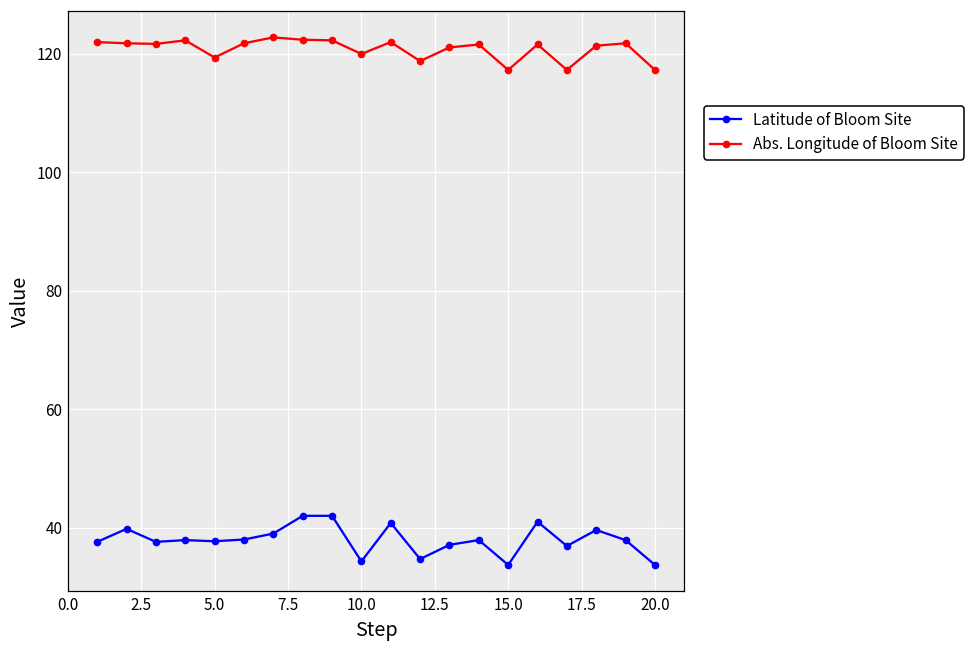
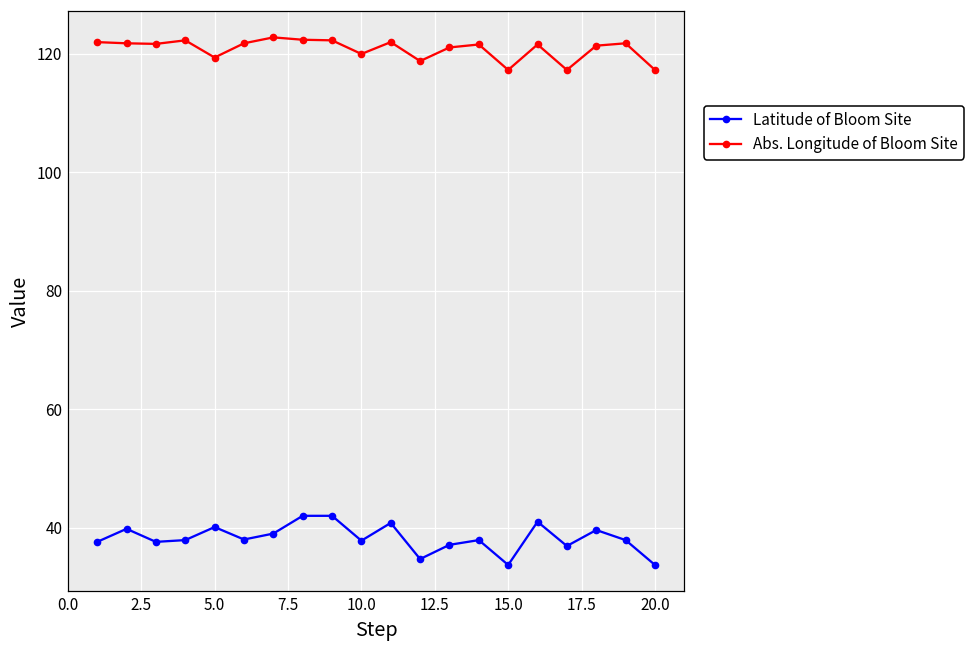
  {
    "Latitude of Bloom Site": {
-     "5.0": 38,
-     "10.0": 34,
+     "5.0": 40,
+     "10.0": 38,
      "15.0": 34,
      "20.0": 34
    },
    "Abs. Longitude of Bloom Site": {
      "5.0": 119,
      "10.0": 120,
      "15.0": 117,
      "20.0": 117
    }
  }
